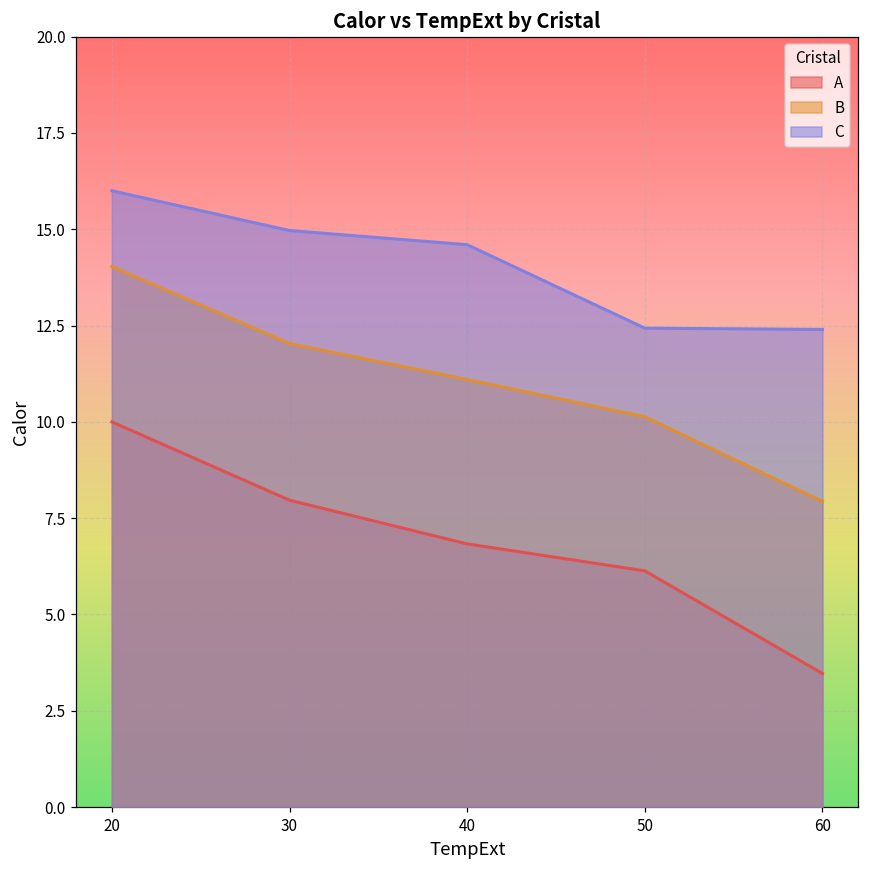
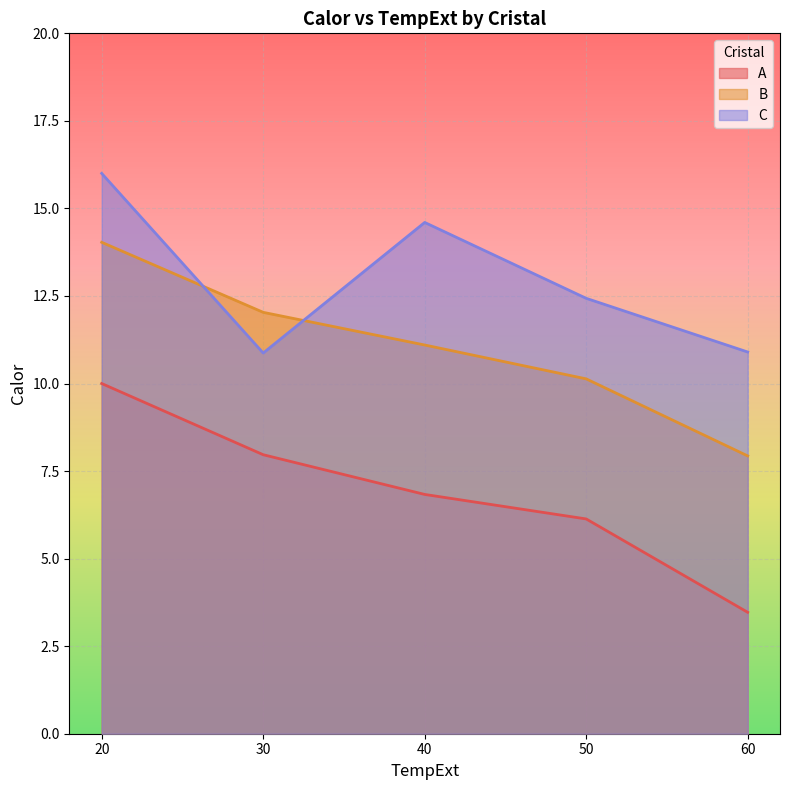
  {
    "C": {
      "20": 16.0,
-     "30": 15.0,
+     "30": 10.9,
      "40": 14.6,
      "50": 12.4,
-     "60": 12.4
+     "60": 10.9
    }
  }
